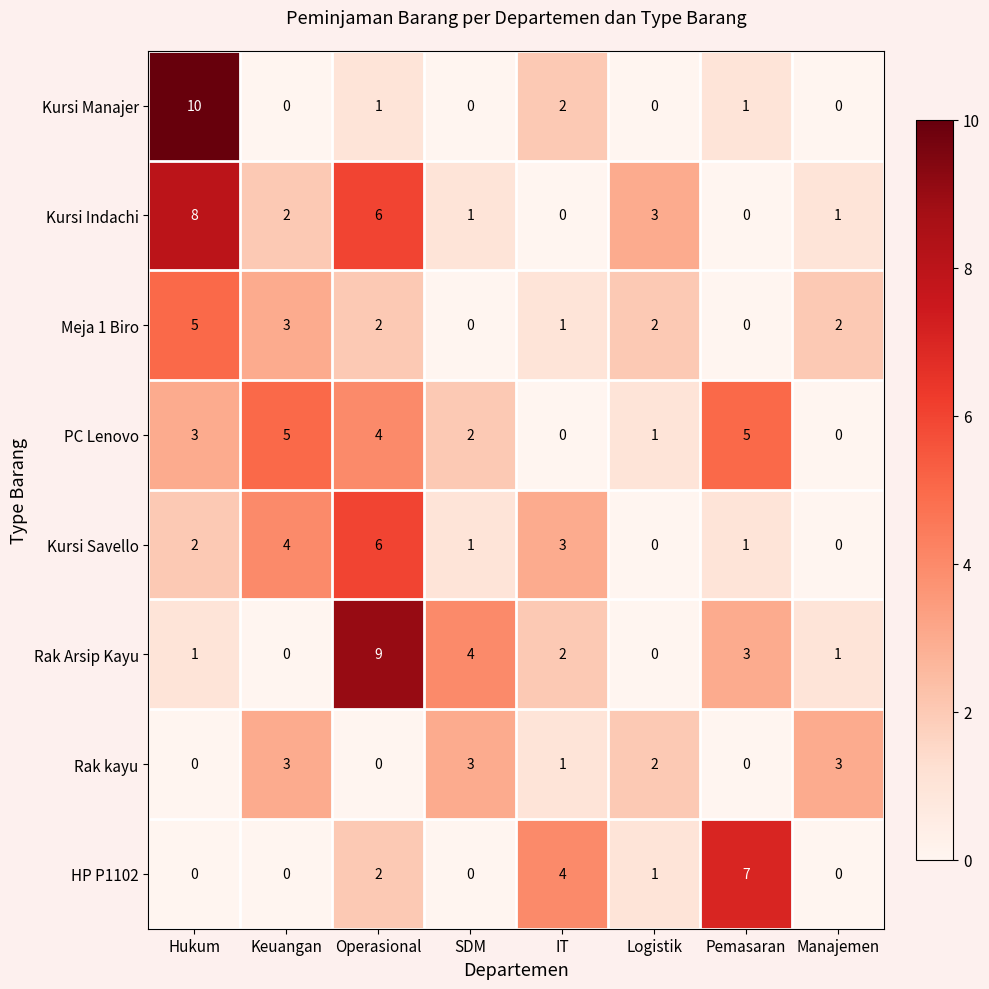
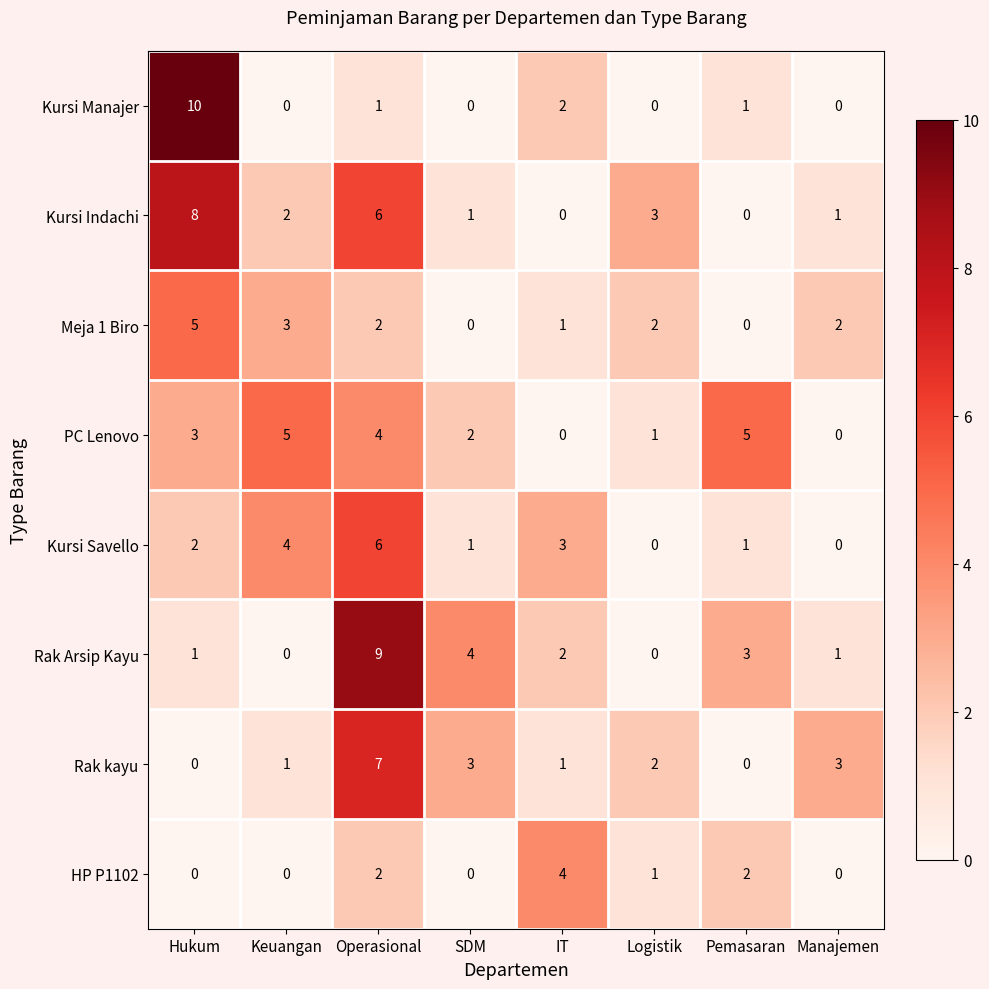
  {
    "Kursi Manajer": {
      "Hukum": 10,
      "Keuangan": 0,
      "Operasional": 1,
      "SDM": 0,
      "IT": 2,
      "Logistik": 0,
      "Pemasaran": 1,
      "Manajemen": 0
    },
    "Kursi Indachi": {
      "Hukum": 8,
      "Keuangan": 2,
      "Operasional": 6,
      "SDM": 1,
      "IT": 0,
      "Logistik": 3,
      "Pemasaran": 0,
      "Manajemen": 1
    },
    "Meja 1 Biro": {
      "Hukum": 5,
      "Keuangan": 3,
      "Operasional": 2,
      "SDM": 0,
      "IT": 1,
      "Logistik": 2,
      "Pemasaran": 0,
      "Manajemen": 2
    },
    "PC Lenovo": {
      "Hukum": 3,
      "Keuangan": 5,
      "Operasional": 4,
      "SDM": 2,
      "IT": 0,
      "Logistik": 1,
      "Pemasaran": 5,
      "Manajemen": 0
    },
    "Kursi Savello": {
      "Hukum": 2,
      "Keuangan": 4,
      "Operasional": 6,
      "SDM": 1,
      "IT": 3,
      "Logistik": 0,
      "Pemasaran": 1,
      "Manajemen": 0
    },
    "Rak Arsip Kayu": {
      "Hukum": 1,
      "Keuangan": 0,
      "Operasional": 9,
      "SDM": 4,
      "IT": 2,
      "Logistik": 0,
      "Pemasaran": 3,
      "Manajemen": 1
    },
    "Rak kayu": {
      "Hukum": 0,
-     "Keuangan": 3,
-     "Operasional": 0,
+     "Keuangan": 1,
+     "Operasional": 7,
      "SDM": 3,
      "IT": 1,
      "Logistik": 2,
      "Pemasaran": 0,
      "Manajemen": 3
    },
    "HP P1102": {
      "Hukum": 0,
      "Keuangan": 0,
      "Operasional": 2,
      "SDM": 0,
      "IT": 4,
      "Logistik": 1,
-     "Pemasaran": 7,
+     "Pemasaran": 2,
      "Manajemen": 0
    }
  }
